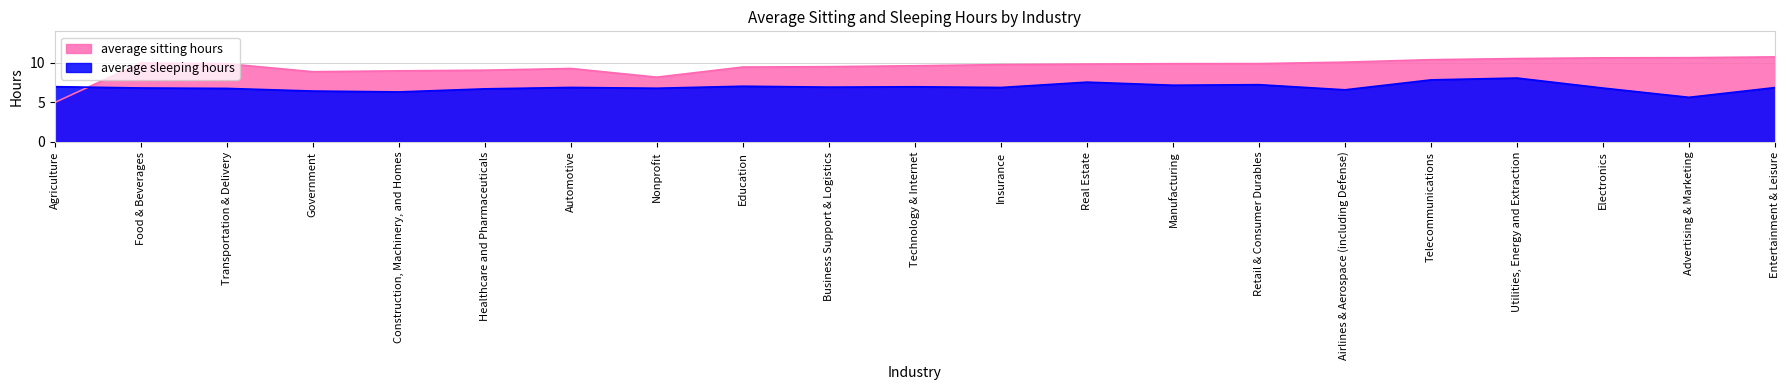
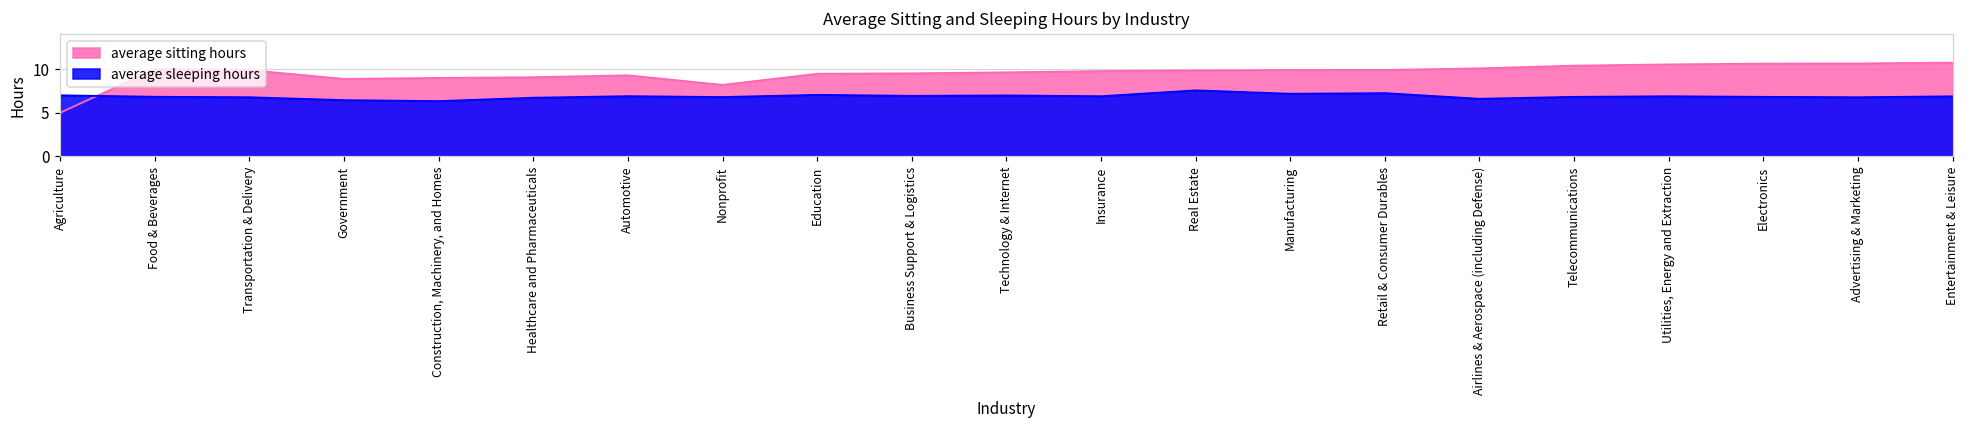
  {
    "average sitting hours": {
      "Agriculture": 5,
      "Government": 9,
      "Construction, Machinery, and Homes": 9,
      "Healthcare and Pharmaceuticals": 9,
      "Automotive": 9,
      "Nonprofit": 8,
      "Education": 9,
      "Business Support & Logistics": 10,
      "Technology & Internet": 10,
      "Insurance": 10,
      "Real Estate": 10,
      "Manufacturing": 10,
      "Retail & Consumer Durables": 10,
      "Airlines & Aerospace (including Defense)": 10,
      "Telecommunications": 10,
      "Utilities, Energy and Extraction": 11,
      "Electronics": 11,
      "Advertising & Marketing": 11,
      "Entertainment & Leisure": 11
    },
    "average sleeping hours": {
      "Agriculture": 7,
      "Food & Beverages": 7,
      "Transportation & Delivery": 7,
      "Government": 6,
      "Construction, Machinery, and Homes": 6,
      "Healthcare and Pharmaceuticals": 7,
      "Automotive": 7,
      "Nonprofit": 7,
      "Education": 7,
      "Business Support & Logistics": 7,
      "Technology & Internet": 7,
      "Insurance": 7,
      "Real Estate": 8,
      "Manufacturing": 7,
      "Retail & Consumer Durables": 7,
      "Airlines & Aerospace (including Defense)": 7,
-     "Telecommunications": 8,
-     "Utilities, Energy and Extraction": 8,
+     "Telecommunications": 7,
+     "Utilities, Energy and Extraction": 7,
      "Electronics": 7,
-     "Advertising & Marketing": 6,
+     "Advertising & Marketing": 7,
      "Entertainment & Leisure": 7
    }
  }
